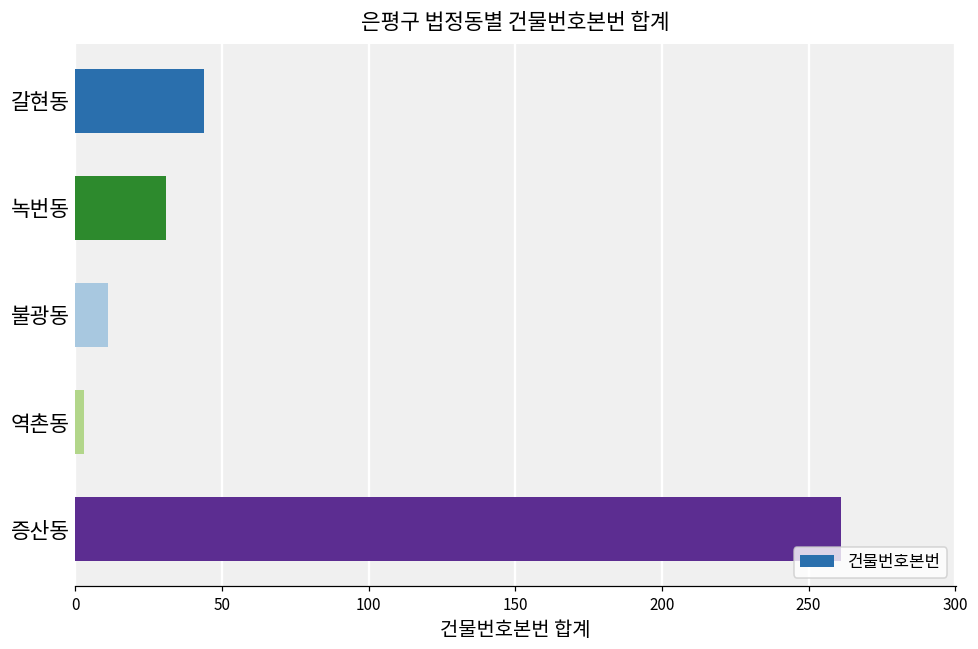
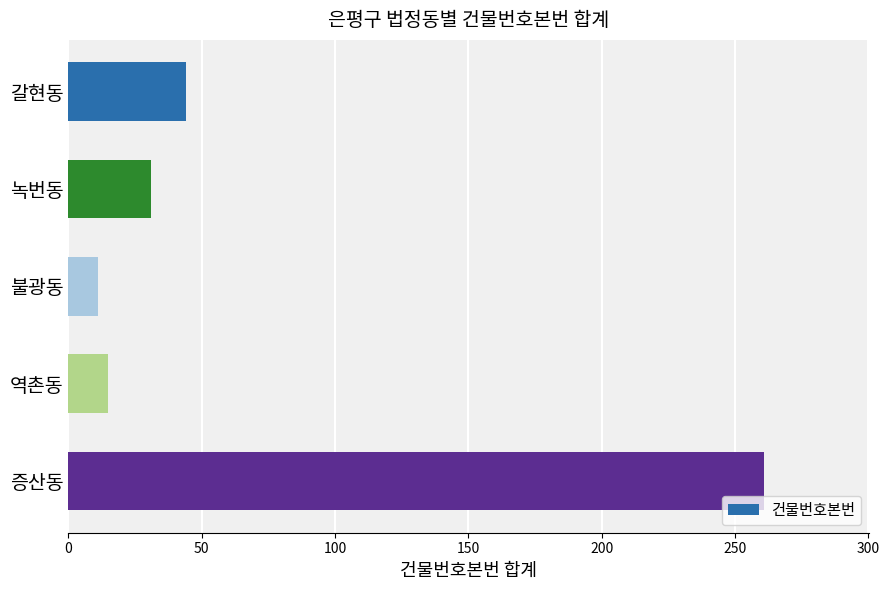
  {
    "갈현동": 44,
    "녹번동": 31,
    "불광동": 11,
-   "역촌동": 3,
+   "역촌동": 15,
    "증산동": 261
  }
